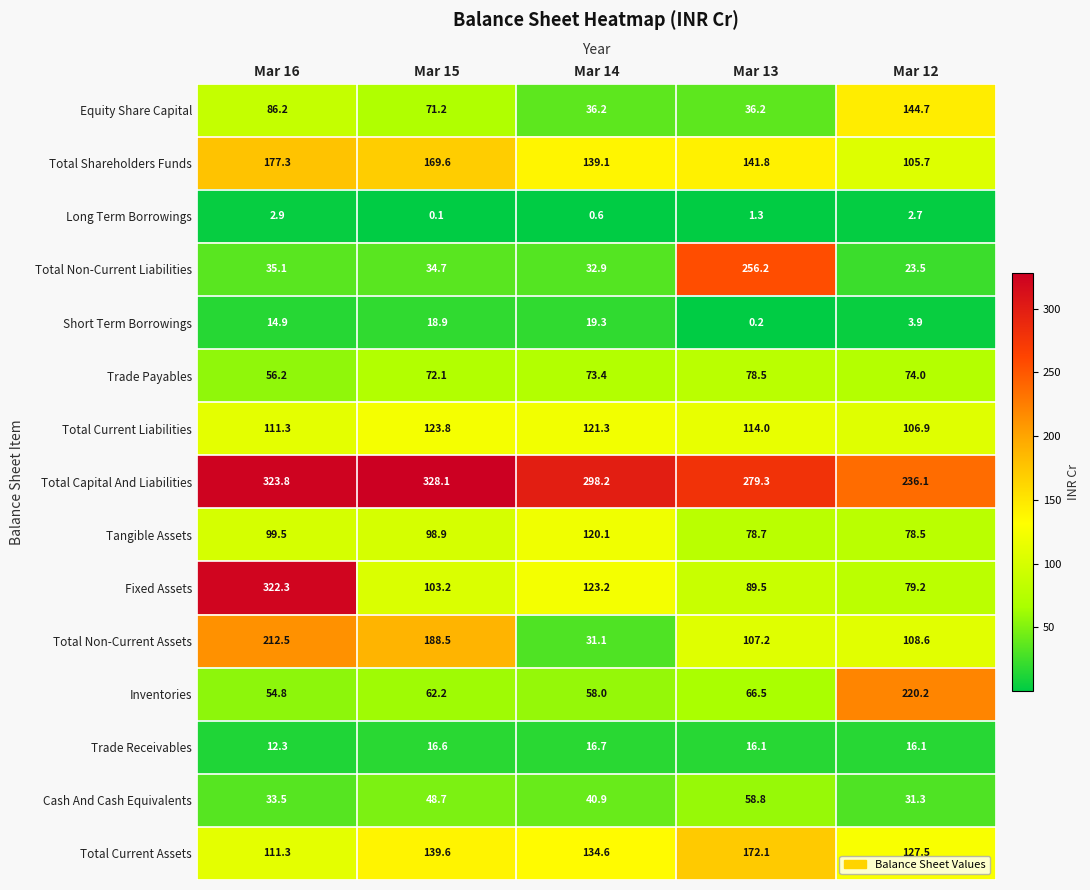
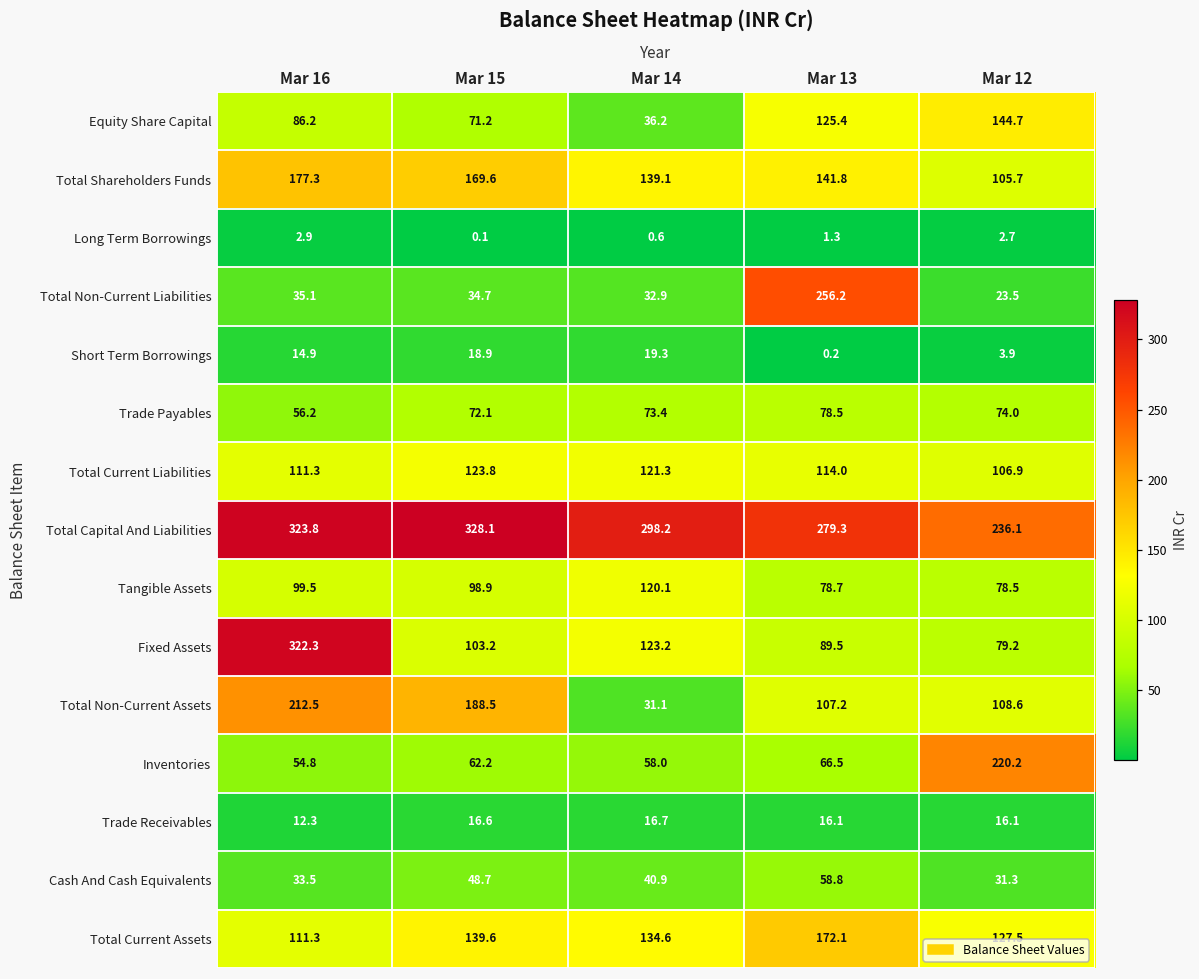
  {
    "Equity Share Capital": {
      "Mar 16": 86.2,
      "Mar 15": 71.2,
      "Mar 14": 36.2,
-     "Mar 13": 36.2,
+     "Mar 13": 125.4,
      "Mar 12": 144.7
    },
    "Total Shareholders Funds": {
      "Mar 16": 177.3,
      "Mar 15": 169.6,
      "Mar 14": 139.1,
      "Mar 13": 141.8,
      "Mar 12": 105.7
    },
    "Long Term Borrowings": {
      "Mar 16": 2.9,
      "Mar 15": 0.1,
      "Mar 14": 0.6,
      "Mar 13": 1.3,
      "Mar 12": 2.7
    },
    "Total Non-Current Liabilities": {
      "Mar 16": 35.1,
      "Mar 15": 34.7,
      "Mar 14": 32.9,
      "Mar 13": 256.2,
      "Mar 12": 23.5
    },
    "Short Term Borrowings": {
      "Mar 16": 14.9,
      "Mar 15": 18.9,
      "Mar 14": 19.3,
      "Mar 13": 0.2,
      "Mar 12": 3.9
    },
    "Trade Payables": {
      "Mar 16": 56.2,
      "Mar 15": 72.1,
      "Mar 14": 73.4,
      "Mar 13": 78.5,
      "Mar 12": 74.0
    },
    "Total Current Liabilities": {
      "Mar 16": 111.3,
      "Mar 15": 123.8,
      "Mar 14": 121.3,
      "Mar 13": 114.0,
      "Mar 12": 106.9
    },
    "Total Capital And Liabilities": {
      "Mar 16": 323.8,
      "Mar 15": 328.1,
      "Mar 14": 298.2,
      "Mar 13": 279.3,
      "Mar 12": 236.1
    },
    "Tangible Assets": {
      "Mar 16": 99.5,
      "Mar 15": 98.9,
      "Mar 14": 120.1,
      "Mar 13": 78.7,
      "Mar 12": 78.5
    },
    "Fixed Assets": {
      "Mar 16": 322.3,
      "Mar 15": 103.2,
      "Mar 14": 123.2,
      "Mar 13": 89.5,
      "Mar 12": 79.2
    },
    "Total Non-Current Assets": {
      "Mar 16": 212.5,
      "Mar 15": 188.5,
      "Mar 14": 31.1,
      "Mar 13": 107.2,
      "Mar 12": 108.6
    },
    "Inventories": {
      "Mar 16": 54.8,
      "Mar 15": 62.2,
      "Mar 14": 58.0,
      "Mar 13": 66.5,
      "Mar 12": 220.2
    },
    "Trade Receivables": {
      "Mar 16": 12.3,
      "Mar 15": 16.6,
      "Mar 14": 16.7,
      "Mar 13": 16.1,
      "Mar 12": 16.1
    },
    "Cash And Cash Equivalents": {
      "Mar 16": 33.5,
      "Mar 15": 48.7,
      "Mar 14": 40.9,
      "Mar 13": 58.8,
      "Mar 12": 31.3
    },
    "Total Current Assets": {
      "Mar 16": 111.3,
      "Mar 15": 139.6,
      "Mar 14": 134.6,
      "Mar 13": 172.1
    }
  }
